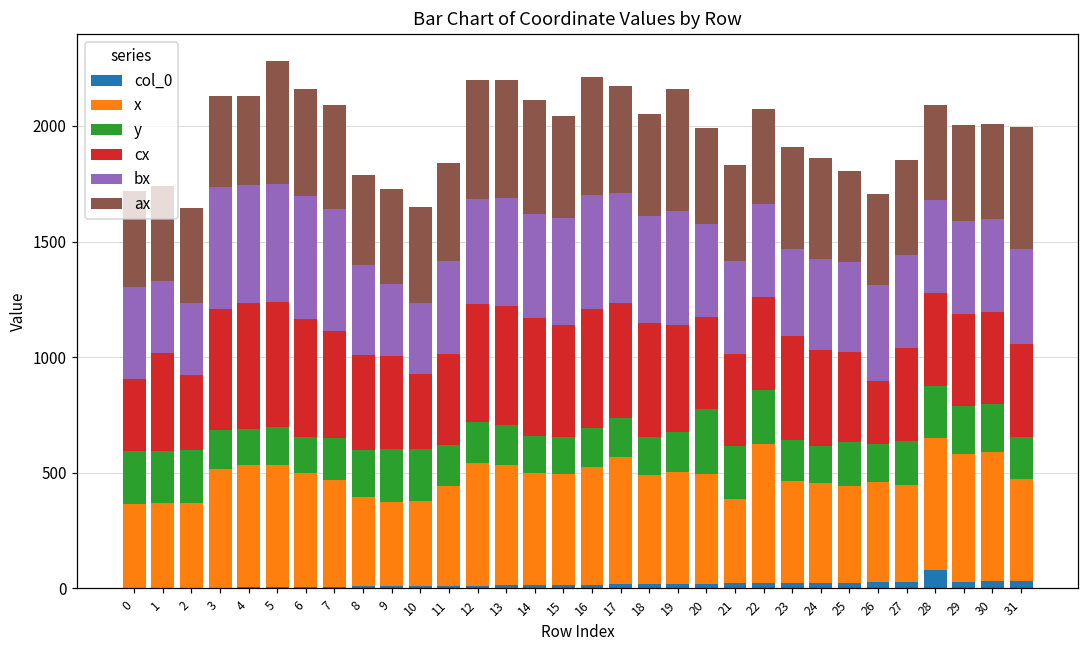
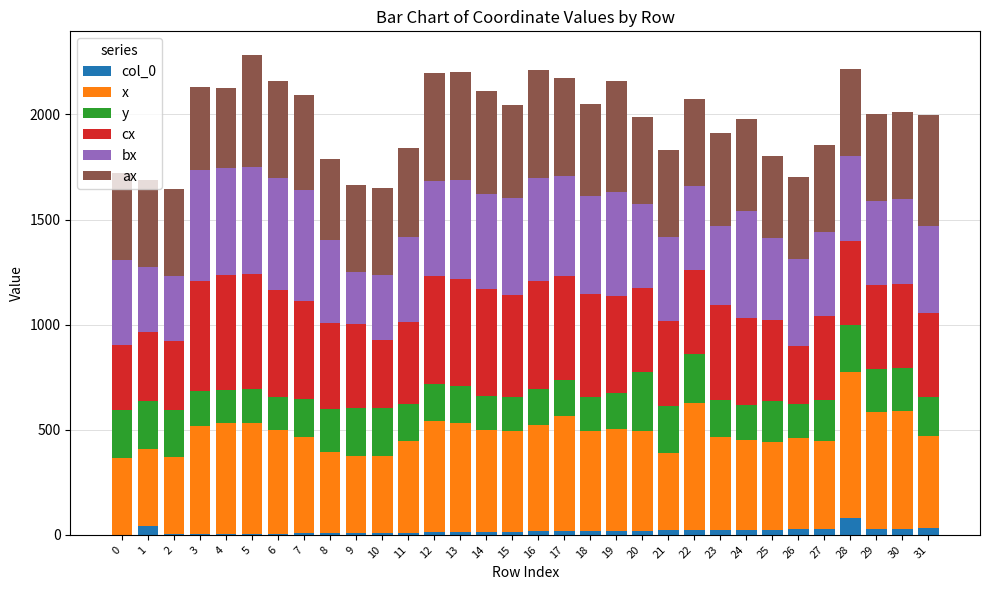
  {
    "col_0": {
      "0": 0,
-     "1": 0,
+     "1": 40,
      "12": 10,
      "13": 10,
      "14": 10,
      "15": 20,
      "16": 20,
      "17": 20,
      "18": 20,
      "19": 20,
      "20": 20,
      "21": 20,
      "22": 20,
      "23": 20,
      "24": 20,
      "25": 30,
      "26": 30,
      "27": 30,
      "28": 80,
      "29": 30,
      "30": 30,
      "31": 30
    },
    "x": {
      "0": 360,
      "1": 370,
      "2": 370,
      "3": 510,
      "4": 530,
      "5": 530,
      "6": 490,
      "7": 460,
      "8": 390,
      "9": 360,
      "10": 370,
      "11": 430,
      "12": 530,
      "13": 520,
      "14": 480,
      "15": 480,
      "16": 510,
      "17": 550,
      "18": 470,
      "19": 490,
      "20": 480,
      "21": 370,
      "22": 600,
      "23": 440,
      "24": 430,
      "25": 420,
      "26": 440,
      "27": 420,
-     "28": 570,
+     "28": 690,
      "29": 550,
      "30": 560,
      "31": 440
    },
    "y": {
      "0": 230,
      "1": 230,
      "2": 230,
      "3": 170,
      "4": 160,
      "5": 160,
      "6": 160,
      "7": 180,
      "8": 200,
      "9": 230,
      "10": 230,
      "11": 180,
      "12": 180,
      "13": 170,
      "14": 160,
      "15": 160,
      "16": 170,
      "17": 170,
      "18": 160,
      "19": 170,
      "20": 280,
      "21": 230,
      "22": 230,
      "23": 180,
      "24": 160,
      "25": 190,
      "26": 160,
      "27": 190,
      "28": 220,
      "29": 210,
      "30": 210,
      "31": 180
    },
    "cx": {
      "0": 310,
-     "1": 420,
+     "1": 330,
      "2": 330,
      "3": 520,
      "4": 540,
      "5": 540,
      "6": 510,
      "7": 460,
      "8": 410,
      "9": 400,
      "10": 320,
      "11": 390,
      "12": 510,
      "13": 510,
      "14": 510,
      "15": 480,
      "16": 510,
      "17": 490,
      "18": 490,
      "19": 460,
      "20": 400,
      "21": 400,
      "22": 400,
      "23": 450,
      "24": 410,
      "25": 390,
      "26": 270,
      "27": 400,
      "28": 400,
      "29": 400,
      "30": 400,
      "31": 400
    },
    "bx": {
      "0": 400,
      "1": 310,
      "2": 310,
      "3": 530,
      "4": 510,
      "5": 510,
      "6": 530,
      "7": 530,
      "8": 390,
-     "9": 310,
+     "9": 250,
      "10": 310,
      "11": 400,
      "12": 450,
      "13": 470,
      "14": 450,
      "15": 460,
      "16": 490,
      "17": 480,
      "18": 460,
      "19": 490,
      "20": 400,
      "21": 400,
      "22": 400,
      "23": 370,
-     "24": 390,
+     "24": 510,
      "25": 390,
      "26": 410,
      "27": 400,
      "28": 400,
      "29": 400,
      "30": 400,
      "31": 410
    },
    "ax": {
      "2": 410,
      "3": 390,
      "4": 380,
      "5": 530,
      "6": 460,
      "7": 450,
      "8": 390,
      "9": 410,
      "10": 410,
      "11": 420,
      "12": 510,
      "13": 510,
      "14": 490,
      "15": 440,
      "16": 510,
      "17": 460,
      "18": 440,
      "19": 530,
      "20": 410,
      "21": 410,
      "22": 410,
      "23": 440,
      "24": 440,
      "25": 390,
      "26": 390,
      "27": 410,
      "28": 410,
      "29": 410,
      "30": 410,
      "31": 530
    }
  }
